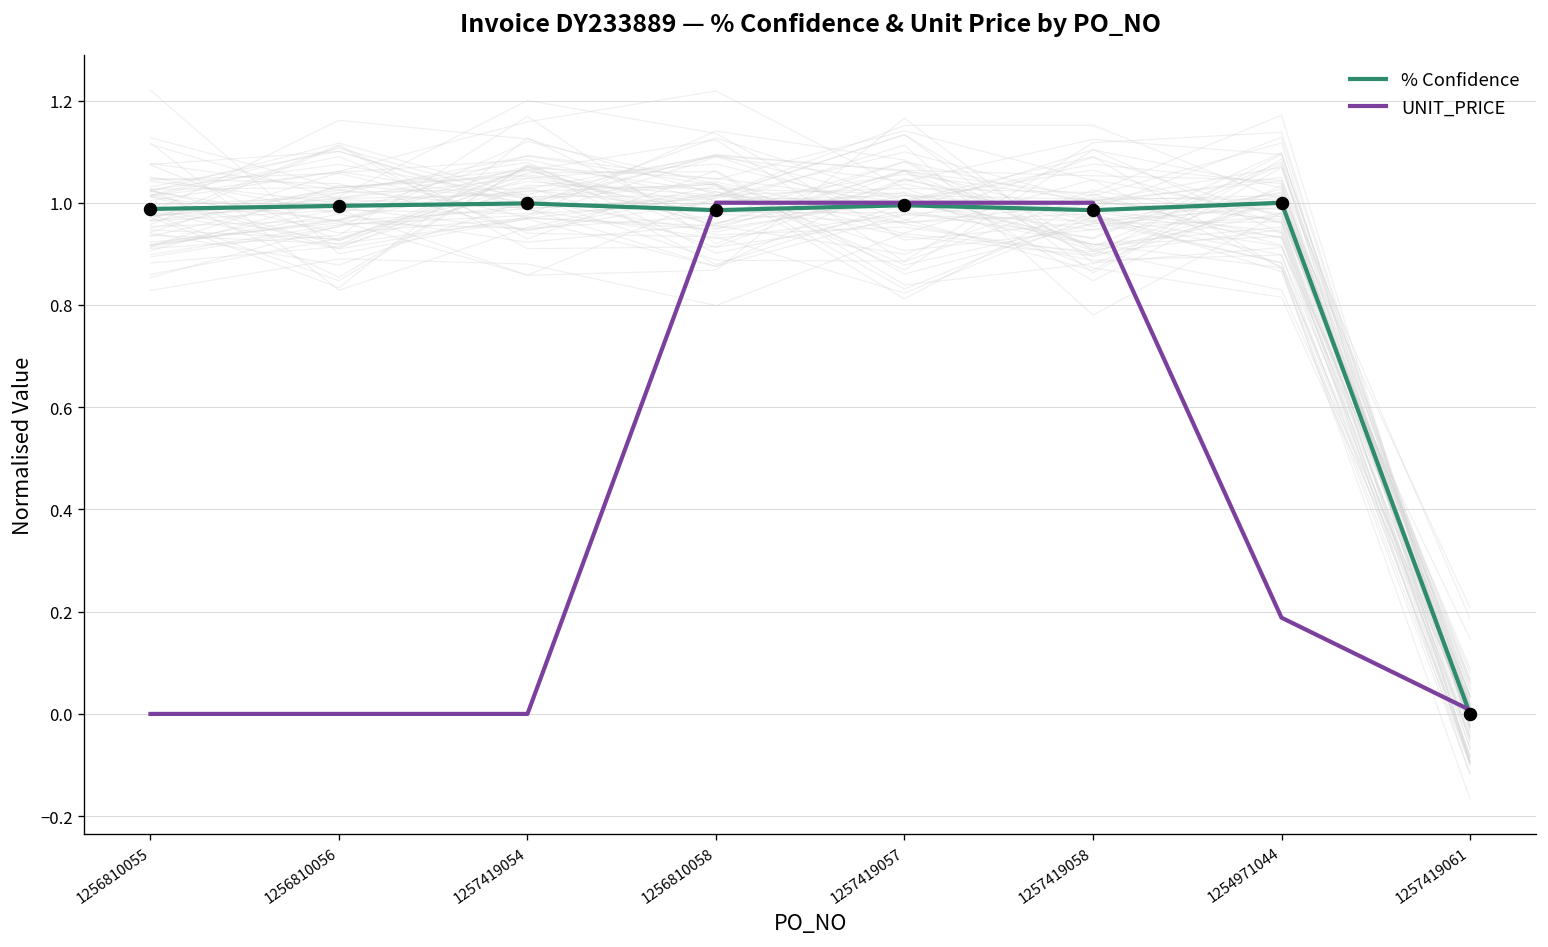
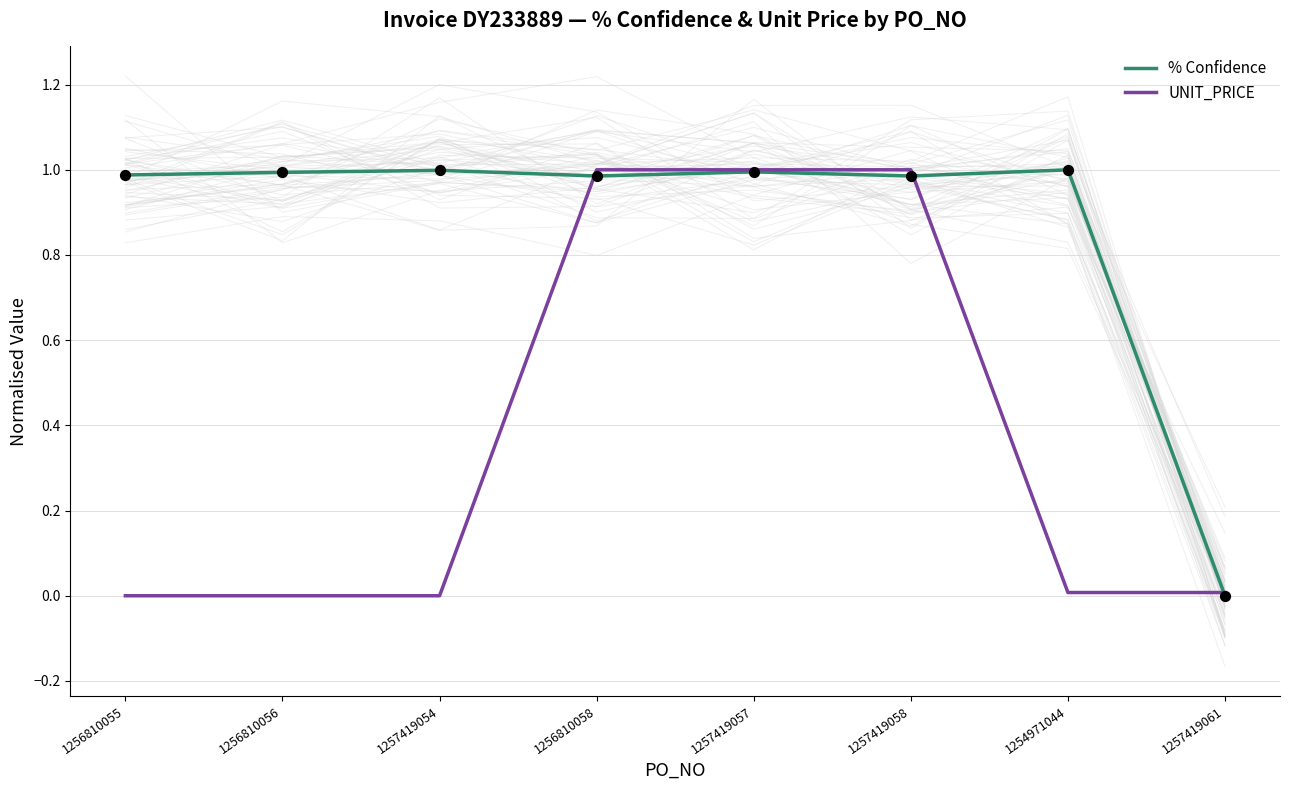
  {
    "UNIT_PRICE": {
      "1256810055": 0.00,
      "1256810056": 0.00,
      "1257419054": 0.00,
-     "1254971044": 0.19
+     "1254971044": 0.01
    }
  }
